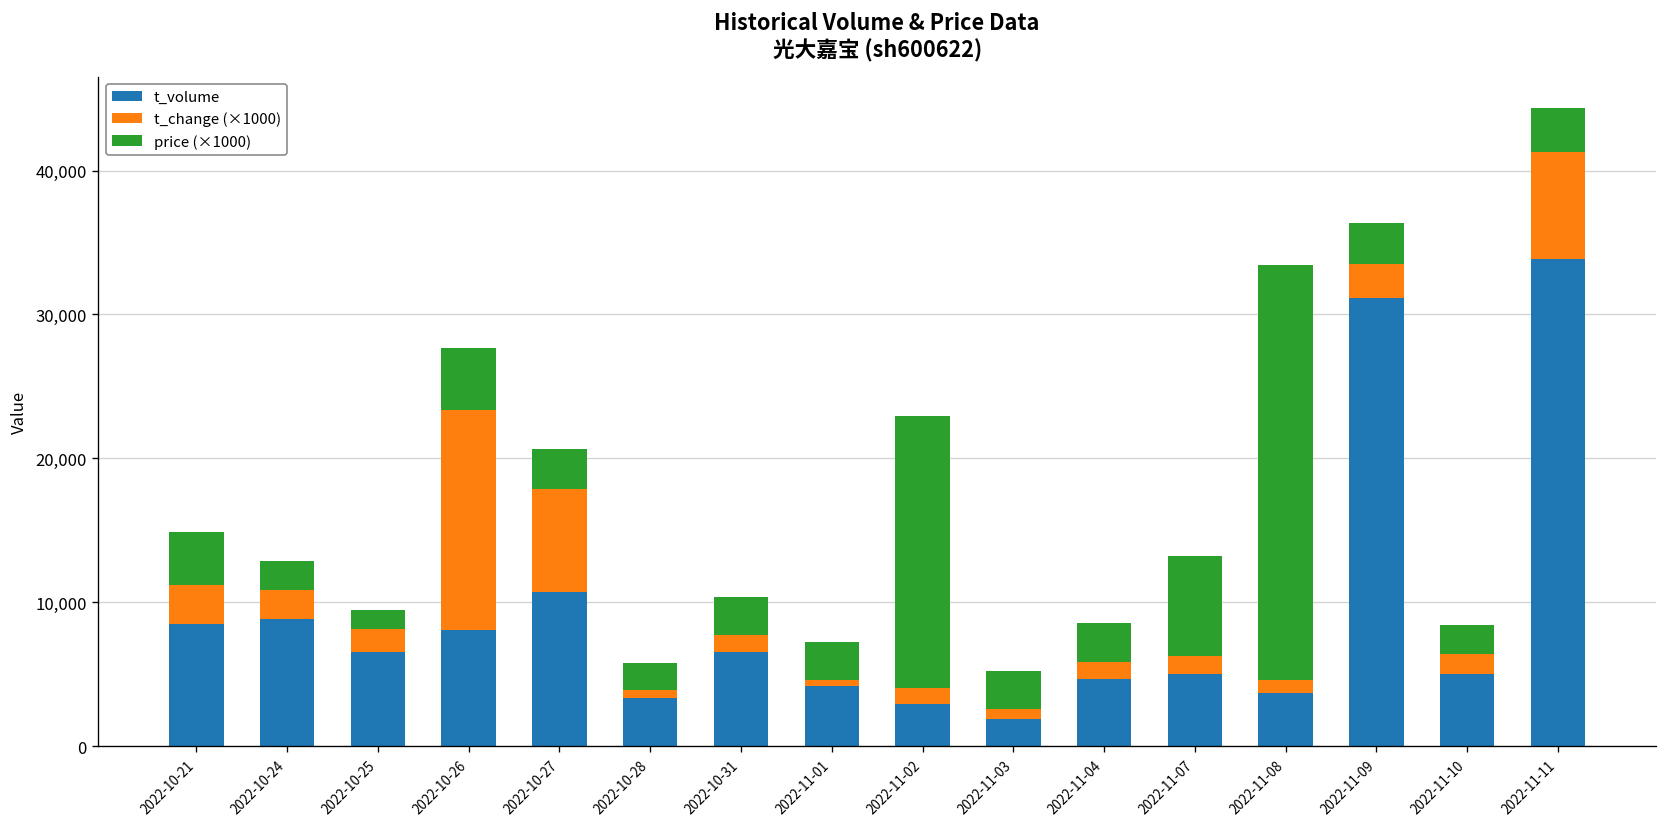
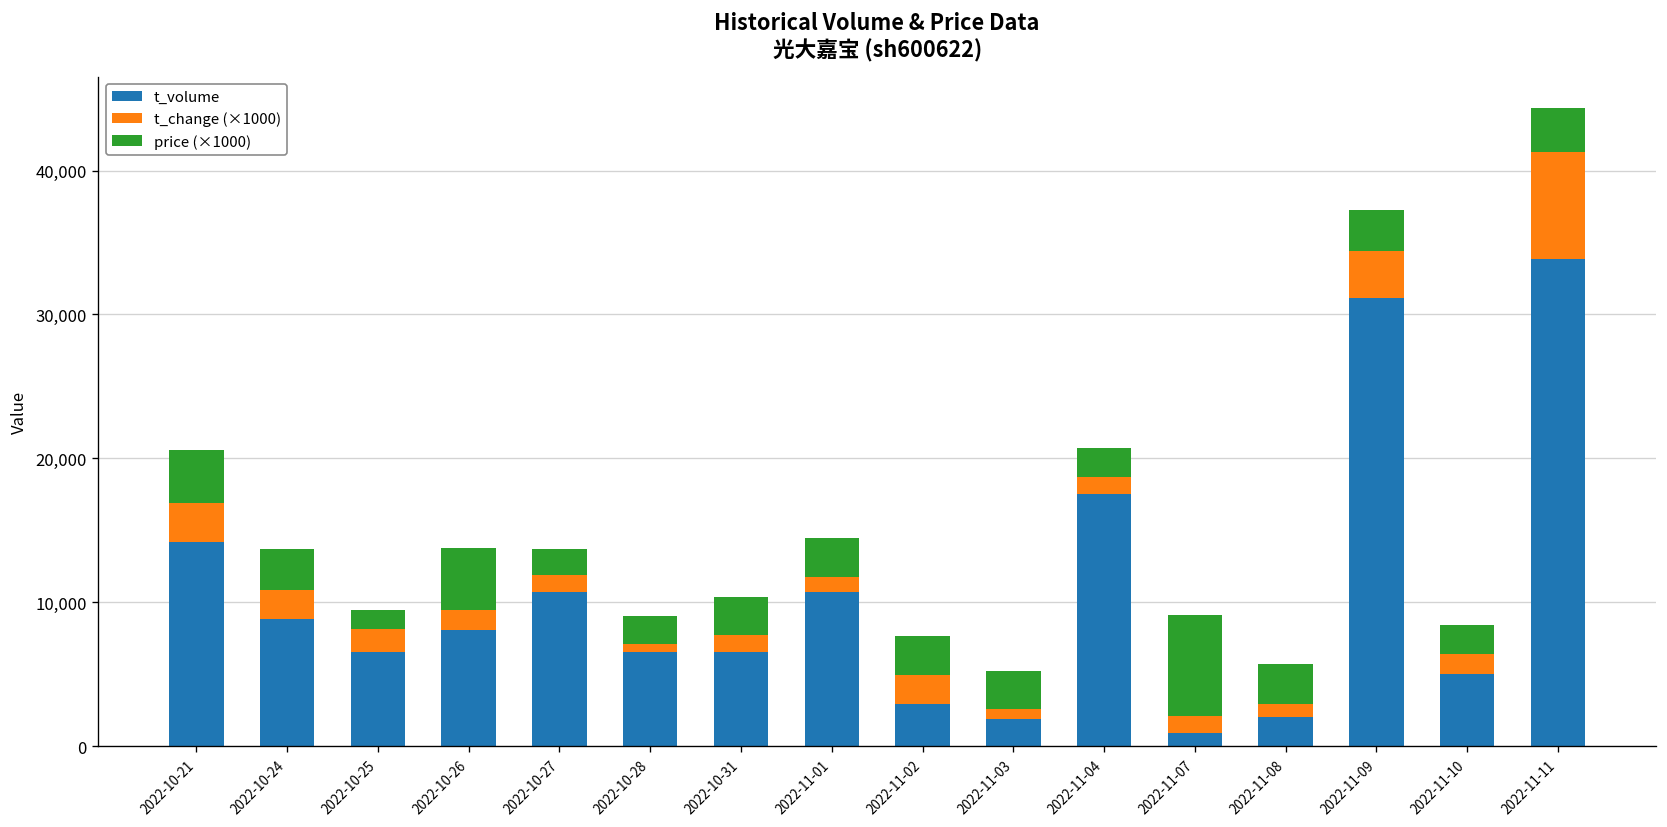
  {
    "t_volume": {
-     "2022-10-21": "8,500",
+     "2022-10-21": "14,200",
      "2022-10-24": "8,800",
      "2022-10-25": "6,500",
      "2022-10-26": "8,100",
      "2022-10-27": "10,700",
-     "2022-10-28": "3,300",
+     "2022-10-28": "6,600",
      "2022-10-31": "6,500",
-     "2022-11-01": "4,200",
+     "2022-11-01": "10,700",
      "2022-11-02": "2,900",
      "2022-11-03": "1,900",
-     "2022-11-04": "4,700",
-     "2022-11-07": "5,000",
-     "2022-11-08": "3,700",
+     "2022-11-04": "17,500",
+     "2022-11-07": "900",
+     "2022-11-08": "2,100",
      "2022-11-09": "31,200",
      "2022-11-10": "5,000",
      "2022-11-11": "33,800"
    },
    "t_change (×1000)": {
      "2022-10-21": "2,700",
      "2022-10-24": "2,100",
      "2022-10-25": "1,600",
-     "2022-10-26": "15,300",
-     "2022-10-27": "7,100",
+     "2022-10-26": "1,400",
+     "2022-10-27": "1,200",
      "2022-10-28": "600",
      "2022-10-31": "1,200",
-     "2022-11-01": "400",
-     "2022-11-02": "1,200",
+     "2022-11-01": "1,100",
+     "2022-11-02": "2,100",
      "2022-11-03": "700",
      "2022-11-04": "1,200",
      "2022-11-07": "1,200",
      "2022-11-08": "900",
-     "2022-11-09": "2,300",
+     "2022-11-09": "3,300",
      "2022-11-10": "1,400",
      "2022-11-11": "7,400"
    },
    "price (×1000)": {
      "2022-10-21": "3,700",
-     "2022-10-24": "2,000",
+     "2022-10-24": "2,800",
      "2022-10-25": "1,300",
      "2022-10-26": "4,300",
-     "2022-10-27": "2,800",
+     "2022-10-27": "1,800",
      "2022-10-28": "1,900",
      "2022-10-31": "2,600",
      "2022-11-01": "2,700",
-     "2022-11-02": "18,900",
+     "2022-11-02": "2,700",
      "2022-11-03": "2,700",
-     "2022-11-04": "2,700",
+     "2022-11-04": "2,000",
      "2022-11-07": "7,000",
-     "2022-11-08": "28,800",
+     "2022-11-08": "2,800",
      "2022-11-09": "2,900",
      "2022-11-10": "2,000",
      "2022-11-11": "3,000"
    }
  }
